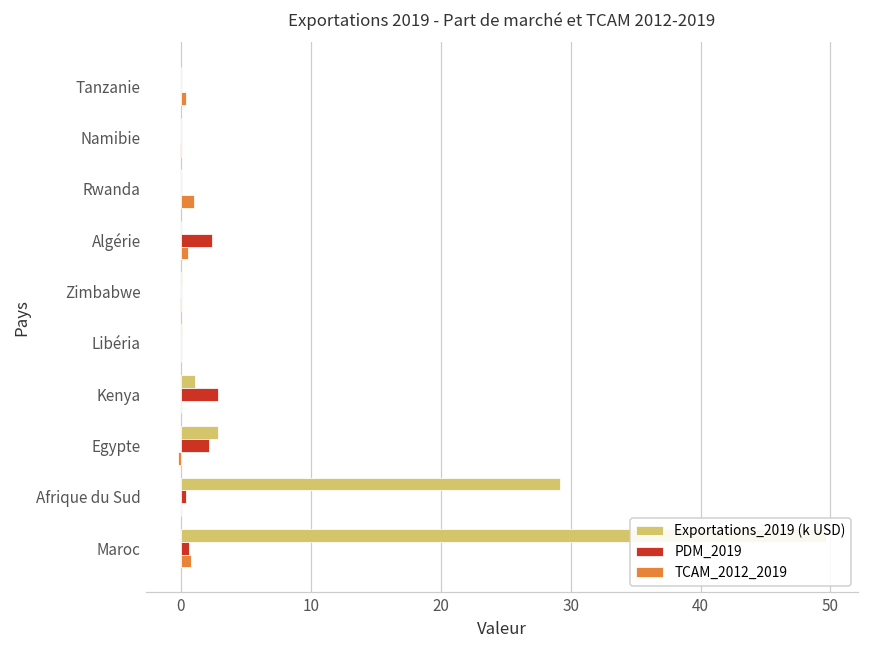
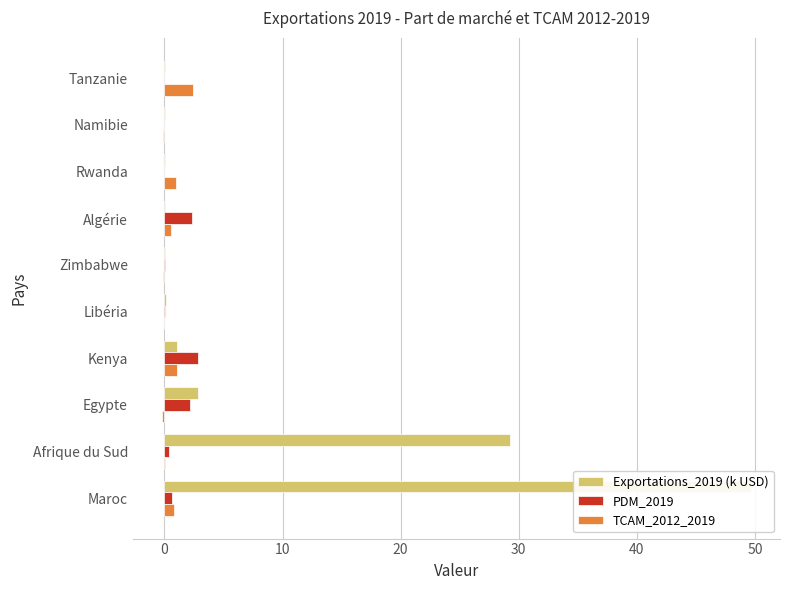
  {
    "Exportations_2019 (k USD)": {
      "Kenya": 1.1,
      "Egypte": 2.9,
      "Afrique du Sud": 29.2
    },
    "PDM_2019": {
      "Algérie": 2.4,
      "Kenya": 2.8,
      "Egypte": 2.1,
      "Afrique du Sud": 0.4,
      "Maroc": 0.6
    },
    "TCAM_2012_2019": {
-     "Tanzanie": 0.4,
+     "Tanzanie": 2.4,
      "Rwanda": 1.0,
      "Algérie": 0.6,
      "Libéria": 0.0,
-     "Kenya": 0.0,
+     "Kenya": 1.1,
      "Maroc": 0.8
    }
  }
